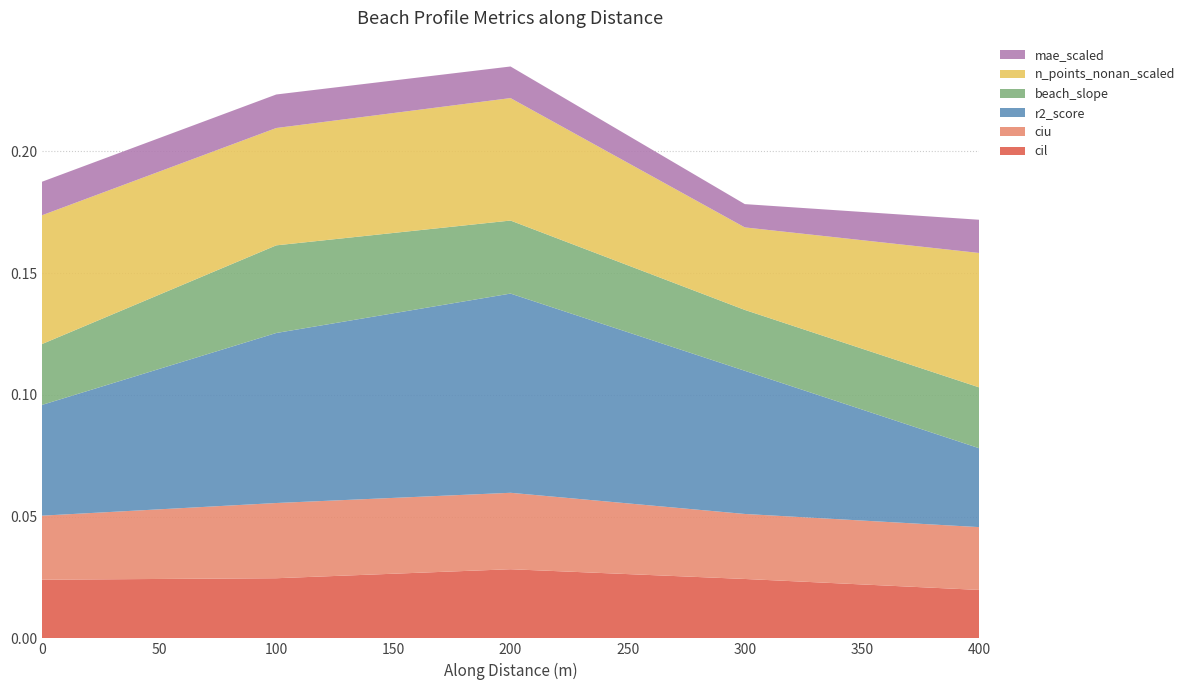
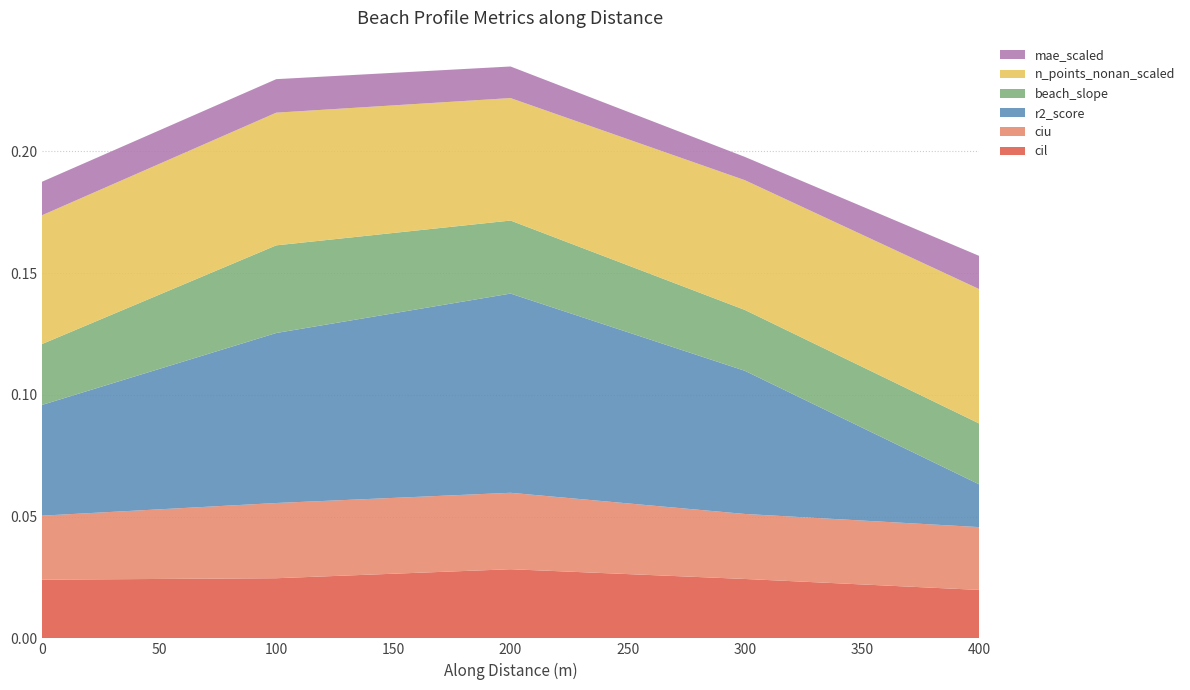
  {
    "r2_score": {
      "0": 0.045,
      "100": 0.070,
      "200": 0.082,
      "300": 0.059,
-     "400": 0.032
+     "400": 0.018
    },
    "beach_slope": {
      "0": 0.025,
      "100": 0.036,
      "200": 0.030,
      "300": 0.025,
      "400": 0.025
    },
    "n_points_nonan_scaled": {
      "0": 0.053,
-     "100": 0.048,
+     "100": 0.054,
      "200": 0.050,
-     "300": 0.034,
+     "300": 0.053,
      "400": 0.055
    },
    "mae_scaled": {
      "0": 0.014,
      "100": 0.014,
      "200": 0.013,
      "300": 0.010,
      "400": 0.014
    }
  }
